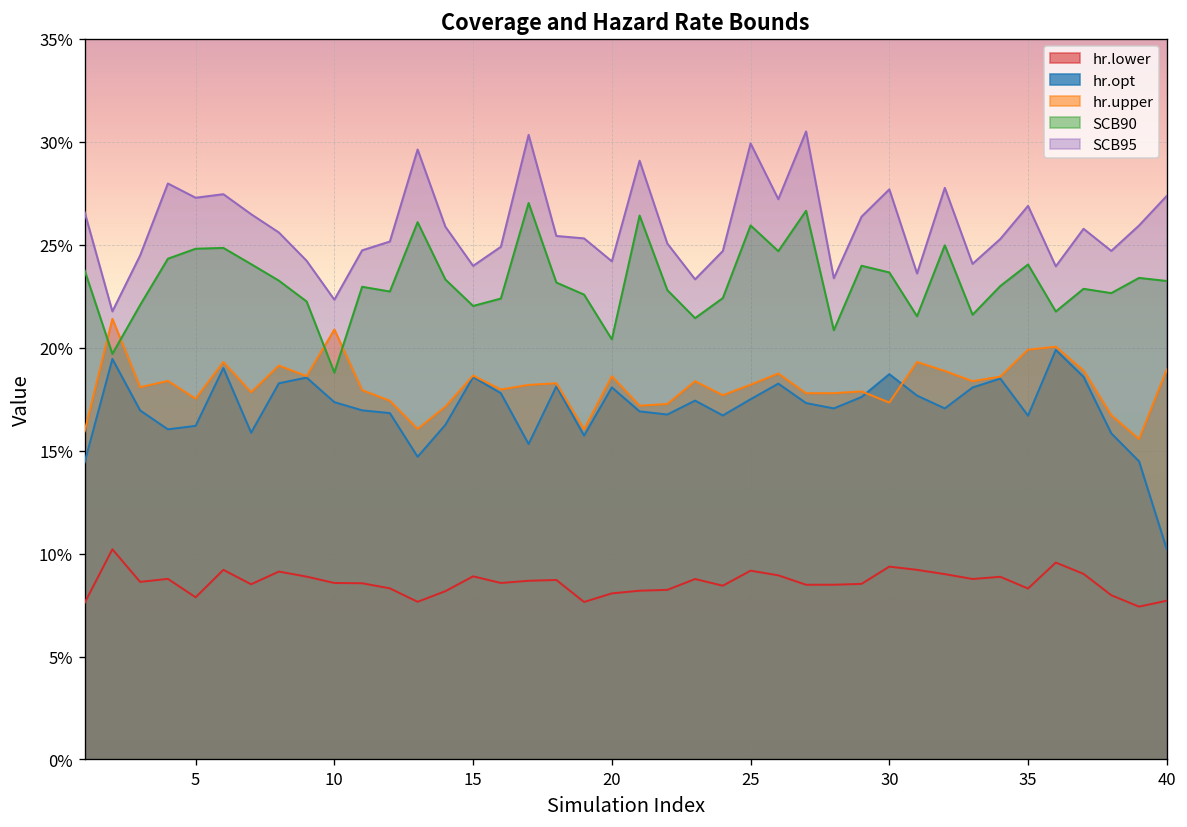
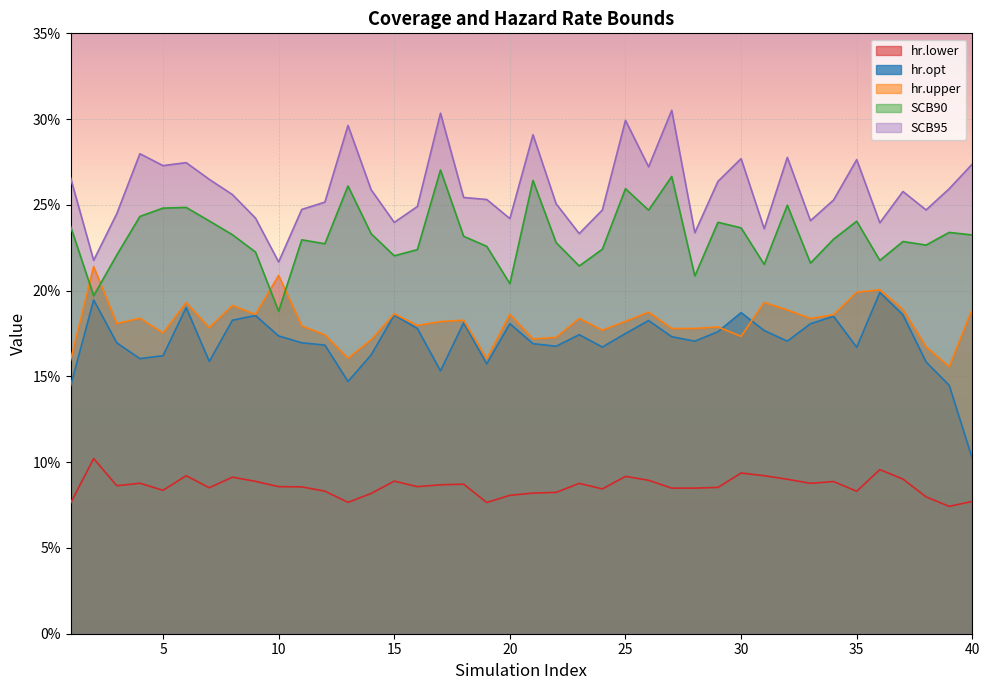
  {
    "hr.lower": {
-     "5": "7.9%",
+     "5": "8.4%",
      "10": "8.6%",
      "15": "8.9%",
      "20": "8.1%",
      "25": "9.2%",
      "30": "9.4%",
      "35": "8.3%",
      "40": "7.7%"
    },
    "hr.opt": {
      "5": "16.2%",
      "10": "17.4%",
      "20": "18.1%",
      "25": "17.5%",
      "30": "18.7%",
      "35": "16.7%",
      "40": "10.2%"
    },
    "hr.upper": {
      "5": "17.5%",
      "10": "20.9%",
      "20": "18.6%",
      "25": "18.2%",
      "30": "17.3%",
      "35": "19.9%",
      "40": "18.9%"
    },
    "SCB90": {
      "5": "24.8%",
      "10": "18.8%",
      "15": "22.0%",
      "20": "20.4%",
      "25": "25.9%",
      "30": "23.7%",
      "35": "24.0%",
      "40": "23.2%"
    },
    "SCB95": {
      "5": "27.3%",
-     "10": "22.3%",
+     "10": "21.7%",
      "15": "24.0%",
      "20": "24.2%",
      "25": "29.9%",
      "30": "27.7%",
-     "35": "26.9%",
+     "35": "27.6%",
      "40": "27.4%"
    }
  }
